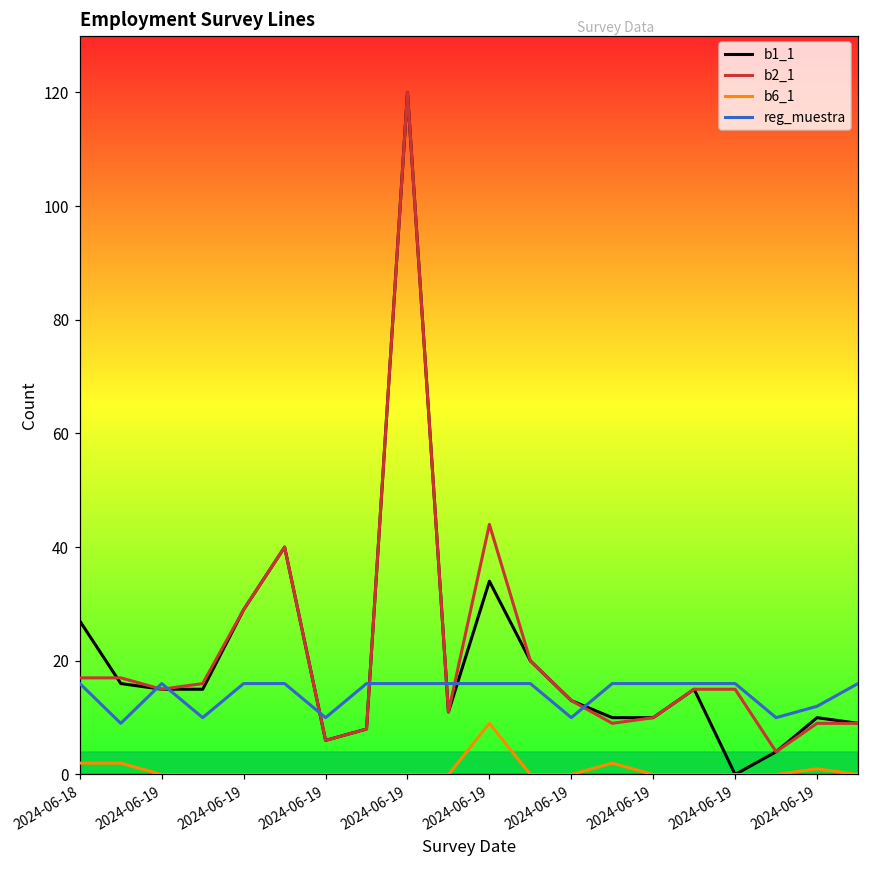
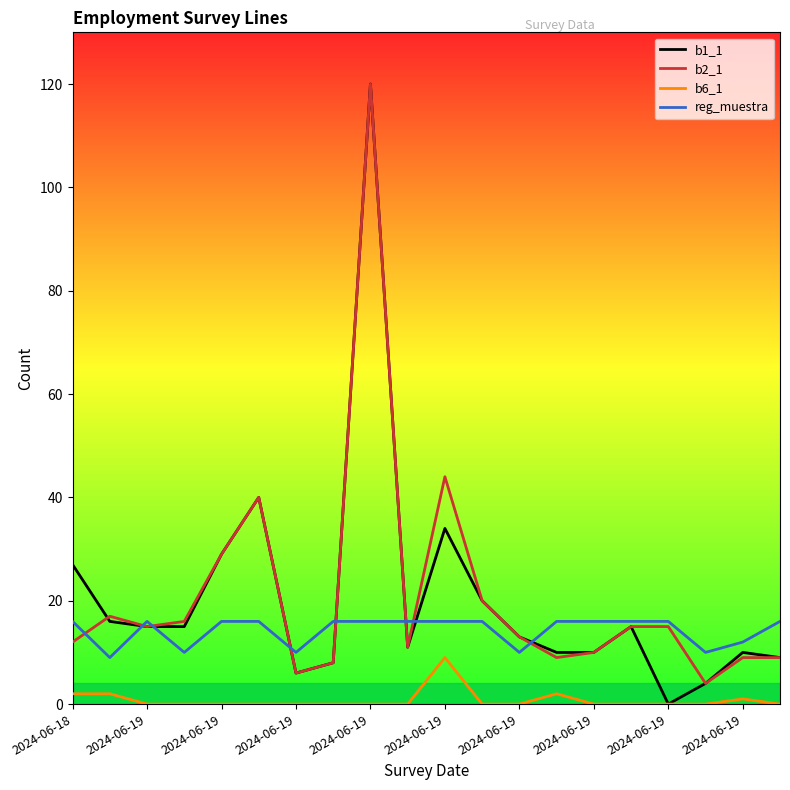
  {
    "b1_1": {
      "2024-06-18": 27
    },
    "b2_1": {
-     "2024-06-18": 17
+     "2024-06-18": 12
    },
    "reg_muestra": {
      "2024-06-18": 16
    }
  }
